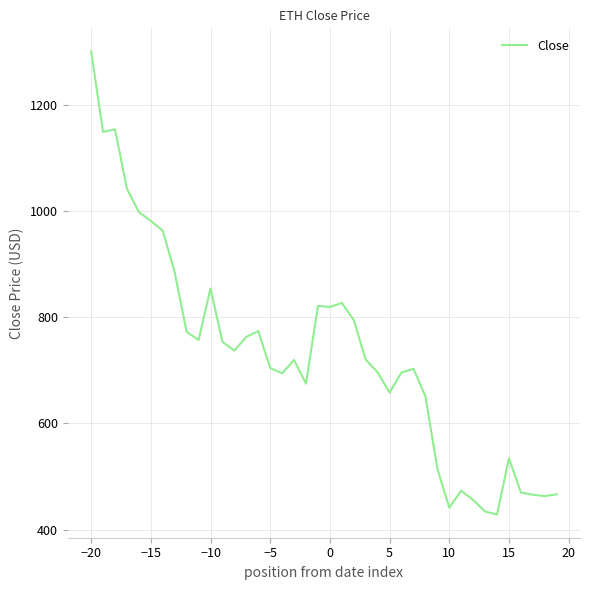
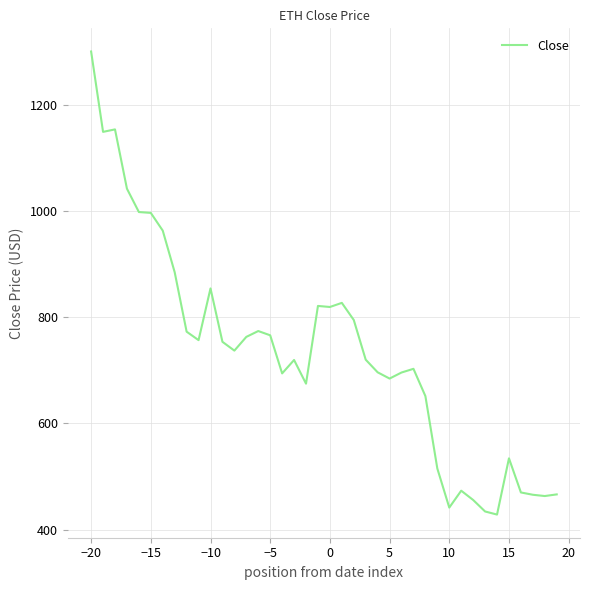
  {
    "−20": 1300,
-   "−15": 980,
+   "−15": 1000,
    "−10": 850,
-   "−5": 700,
+   "−5": 770,
    "0": 820,
-   "5": 660,
+   "5": 680,
    "10": 440,
    "15": 530
  }
